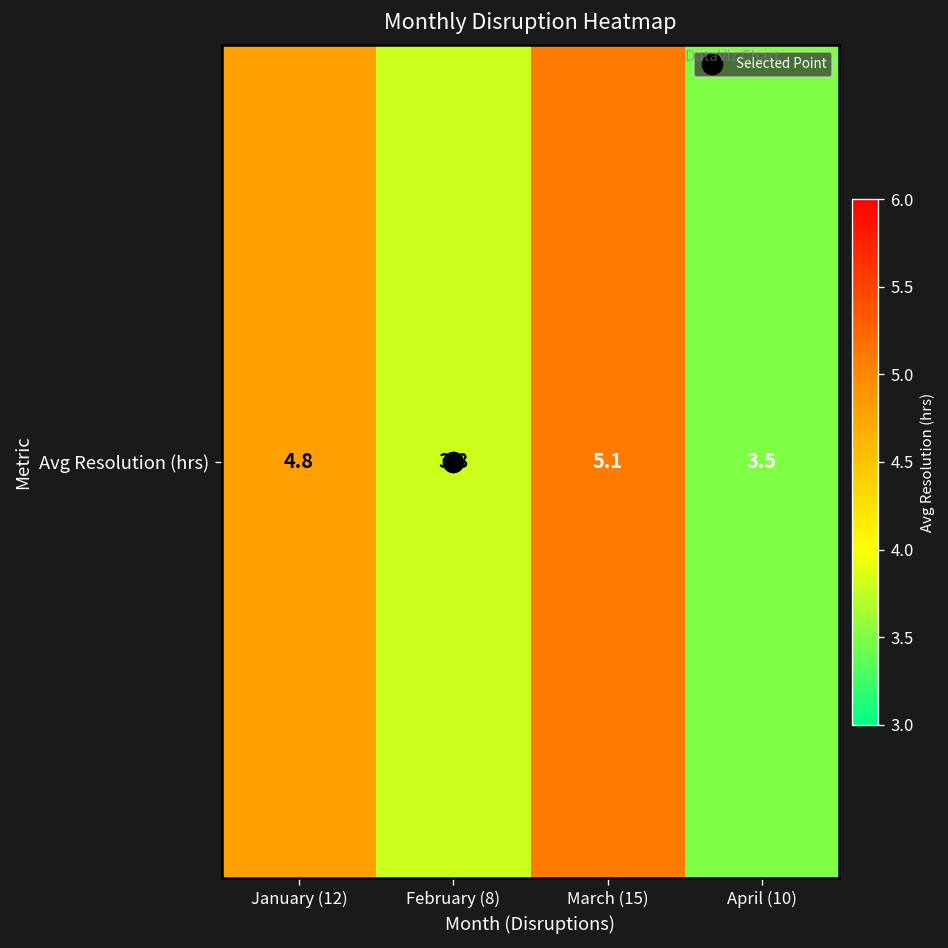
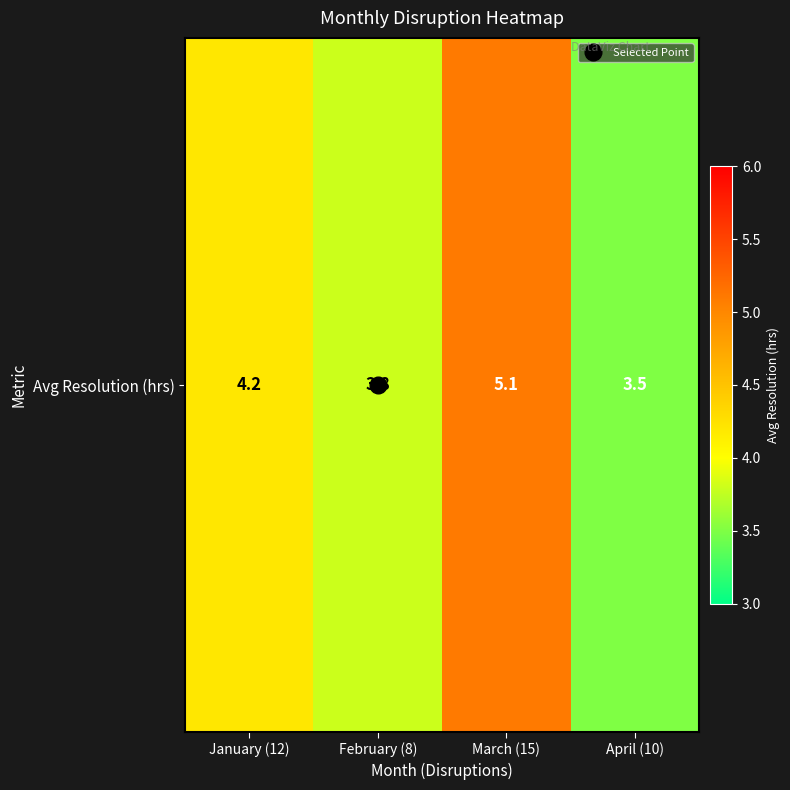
  {
    "Avg Resolution (hrs)": {
-     "January (12)": 4.8,
+     "January (12)": 4.2,
      "March (15)": 5.1,
      "April (10)": 3.5
    }
  }
